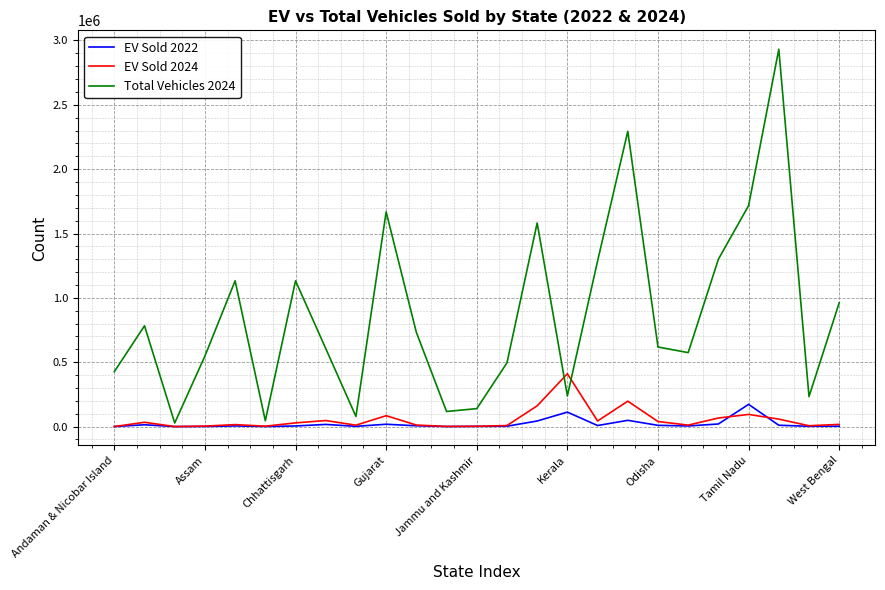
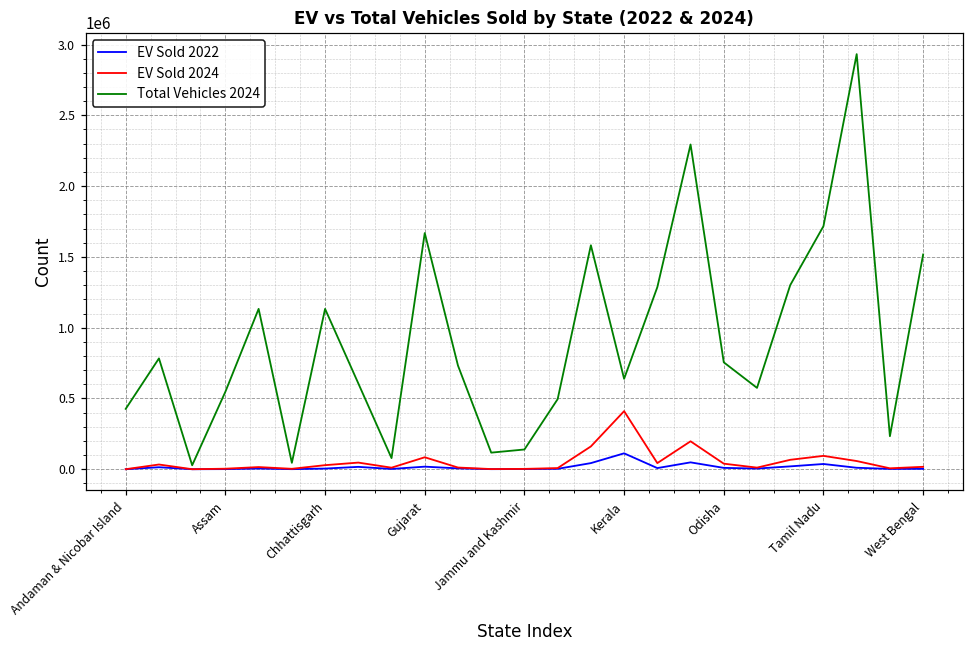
  {
    "EV Sold 2022": {
      "Chhattisgarh": 0,
      "Gujarat": 20000,
      "Kerala": 110000,
      "Odisha": 10000,
-     "Tamil Nadu": 170000
+     "Tamil Nadu": 40000
    },
    "EV Sold 2024": {
      "Chhattisgarh": 30000,
      "Gujarat": 80000,
      "Kerala": 410000,
      "Odisha": 40000,
      "Tamil Nadu": 90000
    },
    "Total Vehicles 2024": {
      "Andaman & Nicobar Island": 430000,
      "Assam": 550000,
      "Chhattisgarh": 1130000,
      "Gujarat": 1670000,
      "Jammu and Kashmir": 140000,
-     "Kerala": 240000,
-     "Odisha": 620000,
+     "Kerala": 640000,
+     "Odisha": 760000,
      "Tamil Nadu": 1720000,
-     "West Bengal": 960000
+     "West Bengal": 1520000
    }
  }
